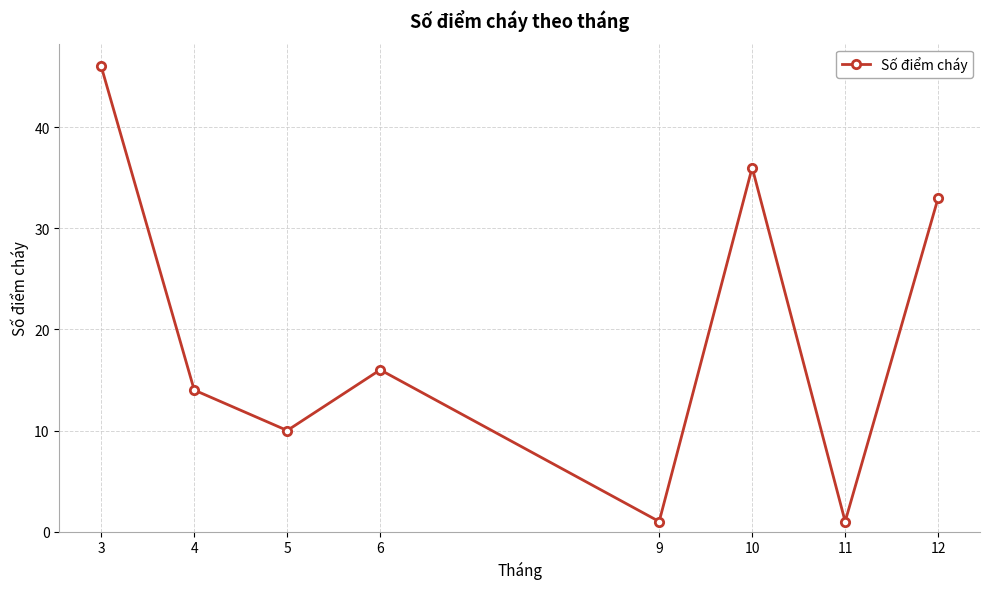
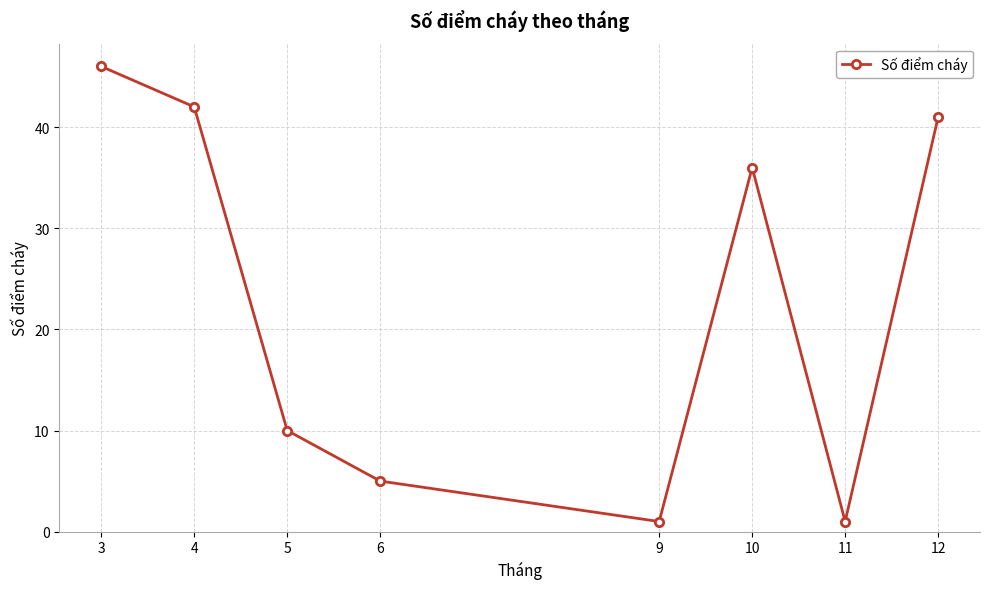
  {
    "3": 46,
-   "4": 14,
+   "4": 42,
    "5": 10,
-   "6": 16,
+   "6": 5,
    "9": 1,
    "10": 36,
    "11": 1,
-   "12": 33
+   "12": 41
  }
